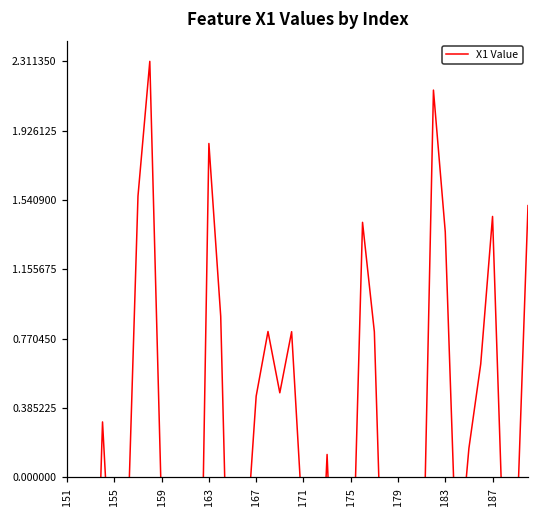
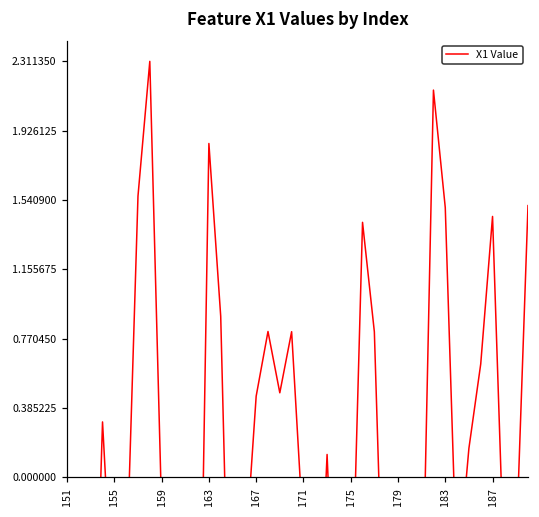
  {
    "163": 1.85,
    "167": 0.45,
-   "183": 1.36,
+   "183": 1.50,
    "187": 1.45
  }
